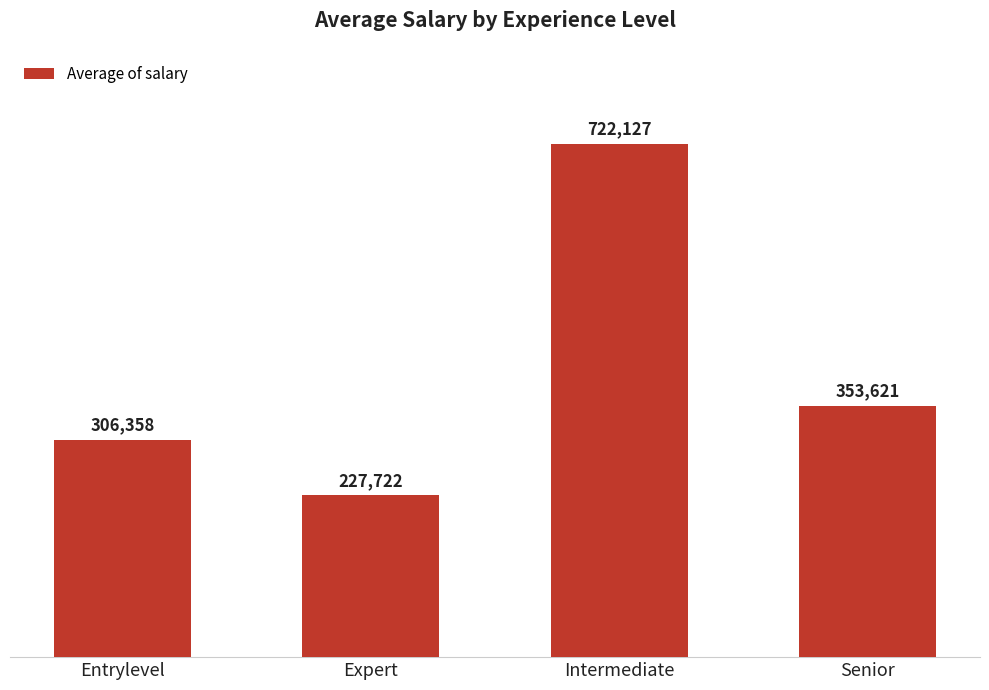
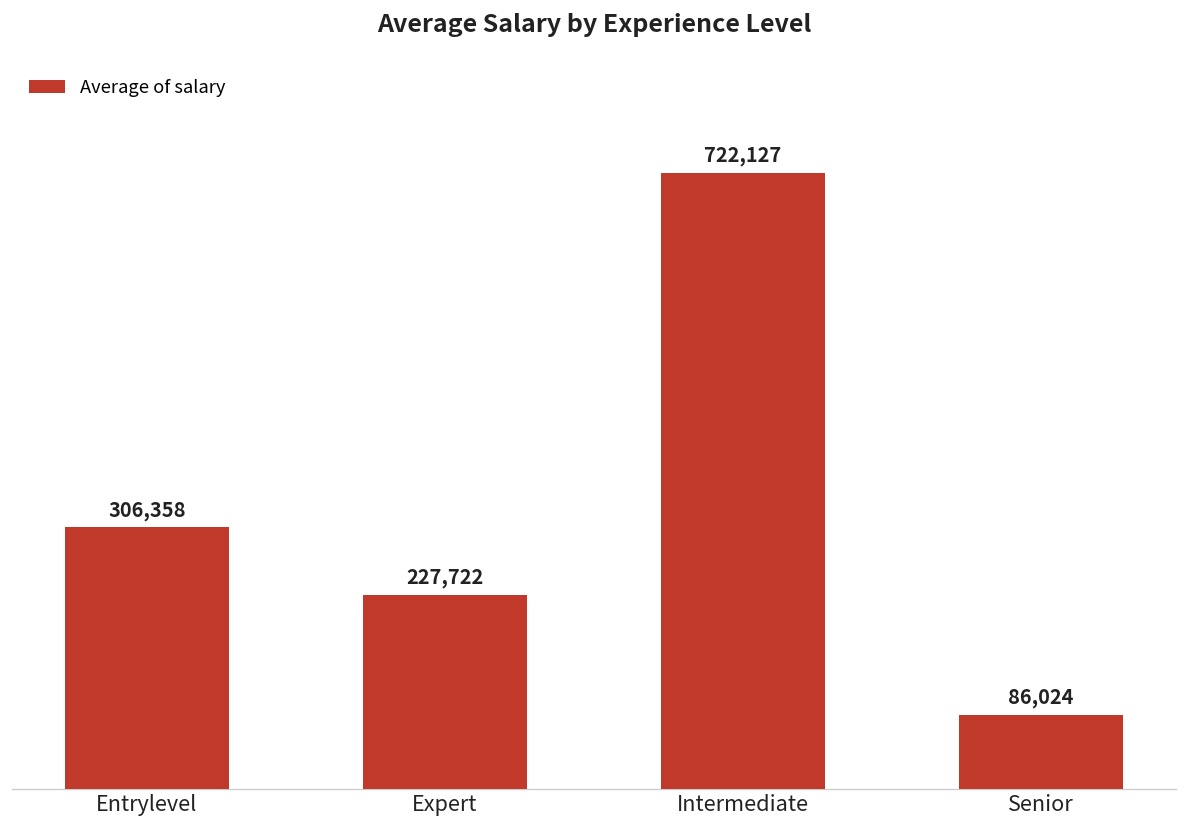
  {
    "Entrylevel": "306,358",
    "Expert": "227,722",
    "Intermediate": "722,127",
-   "Senior": "353,621"
+   "Senior": "86,024"
  }
